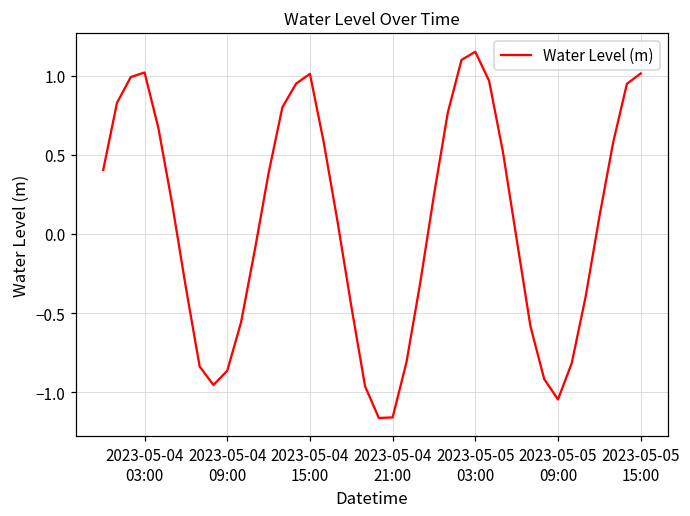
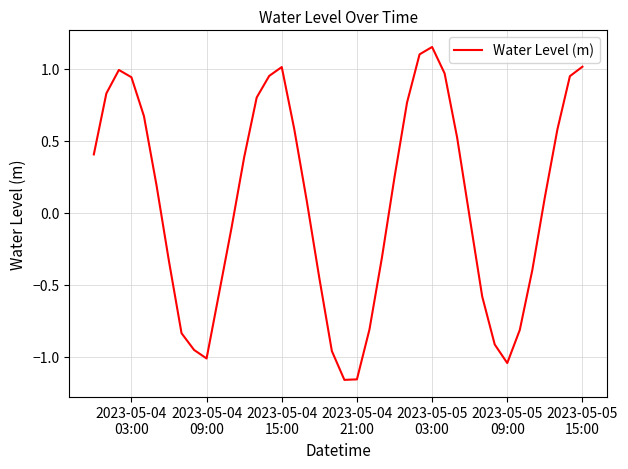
  {
-   "2023-05-04 03:00": 1.02,
-   "2023-05-04 09:00": -0.86,
+   "2023-05-04 03:00": 0.94,
+   "2023-05-04 09:00": -1.01,
    "2023-05-04 15:00": 1.01,
    "2023-05-04 21:00": -1.16,
    "2023-05-05 03:00": 1.15,
    "2023-05-05 09:00": -1.05,
    "2023-05-05 15:00": 1.01
  }
